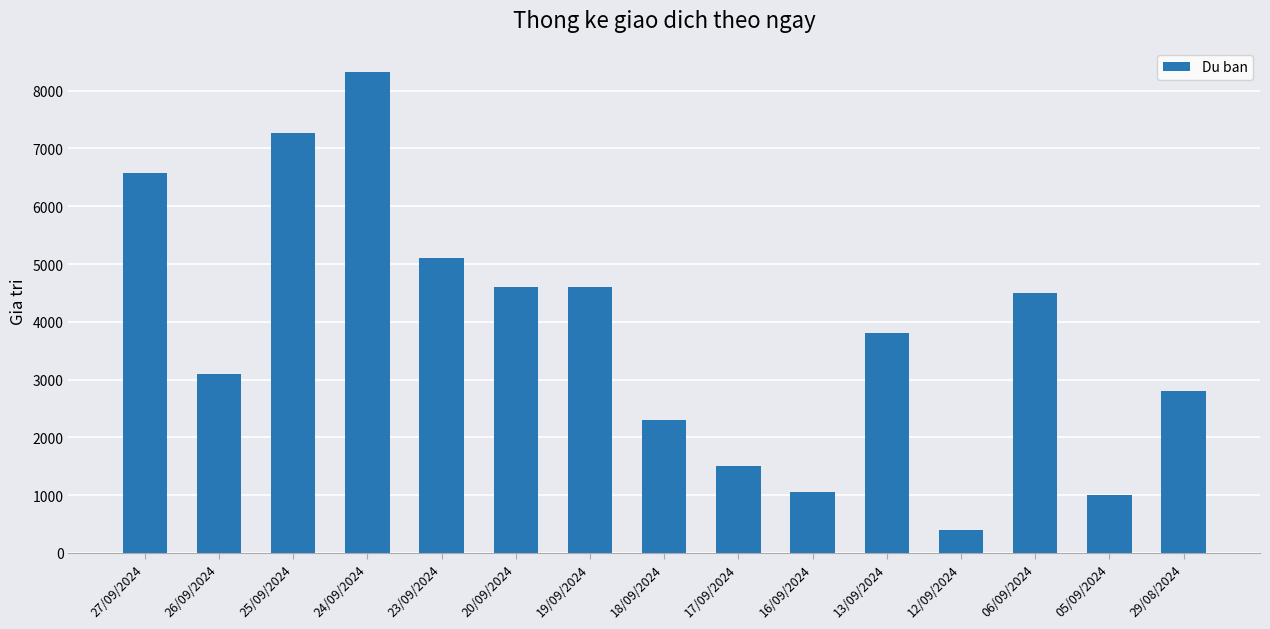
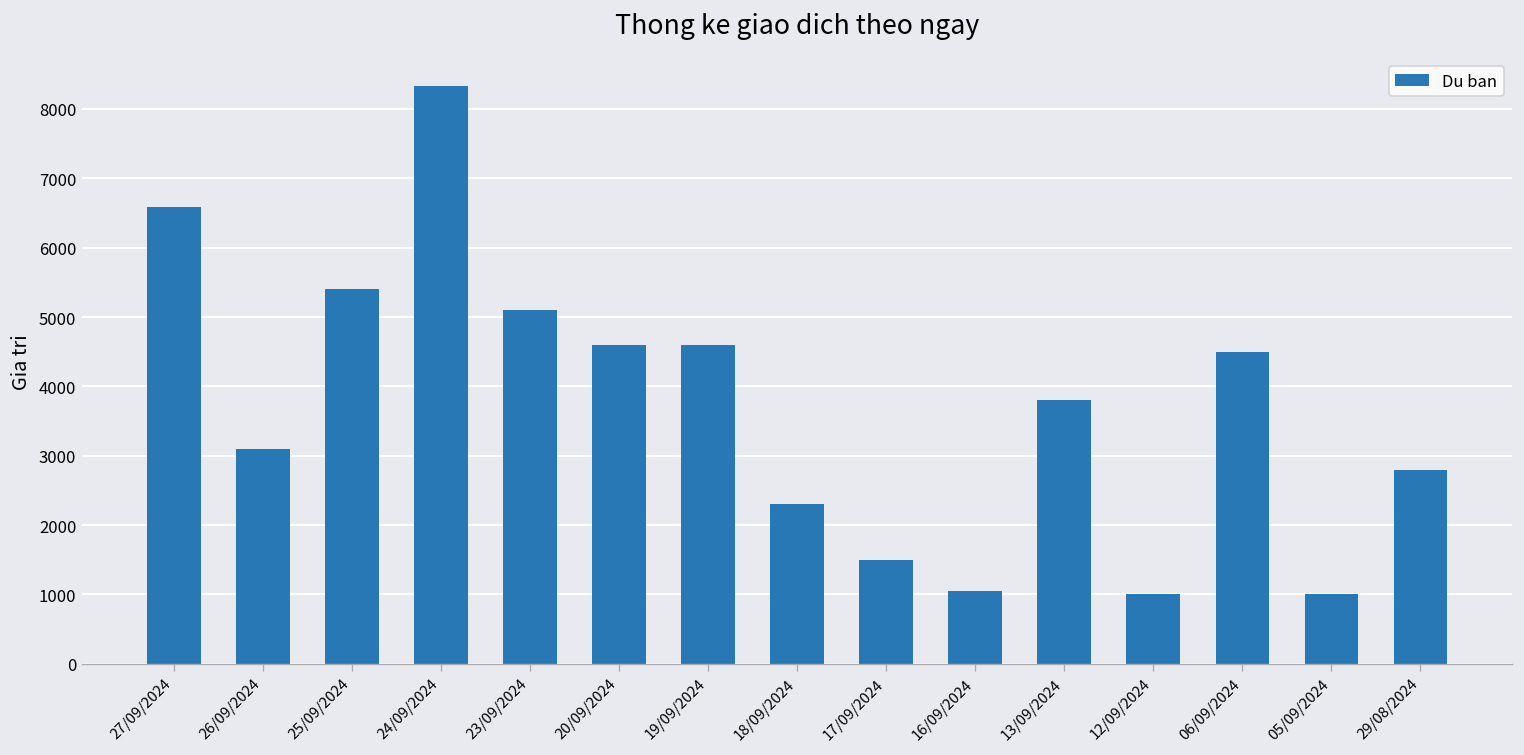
  {
    "27/09/2024": 6600,
    "26/09/2024": 3100,
-   "25/09/2024": 7300,
+   "25/09/2024": 5400,
    "24/09/2024": 8300,
    "23/09/2024": 5100,
    "20/09/2024": 4600,
    "19/09/2024": 4600,
    "18/09/2024": 2300,
    "17/09/2024": 1500,
    "16/09/2024": 1000,
    "13/09/2024": 3800,
-   "12/09/2024": 400,
+   "12/09/2024": 1000,
    "06/09/2024": 4500,
    "05/09/2024": 1000,
    "29/08/2024": 2800
  }
